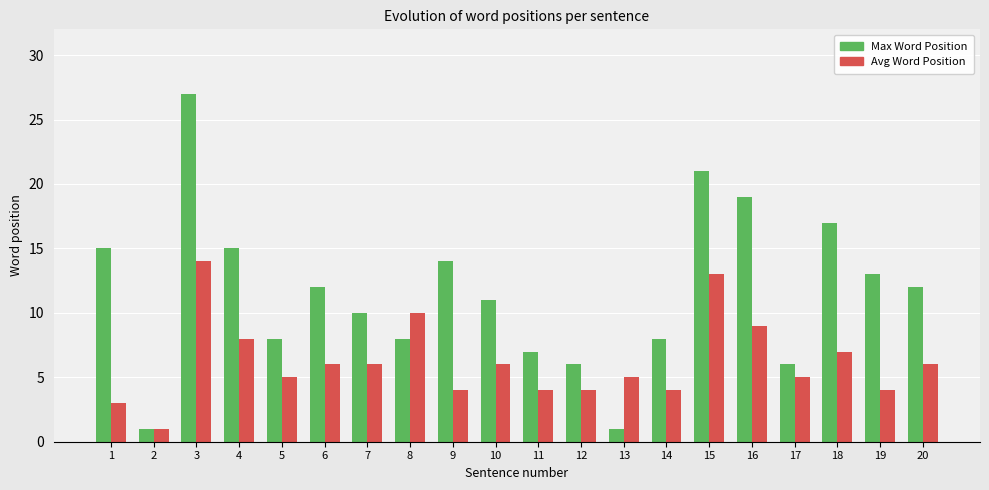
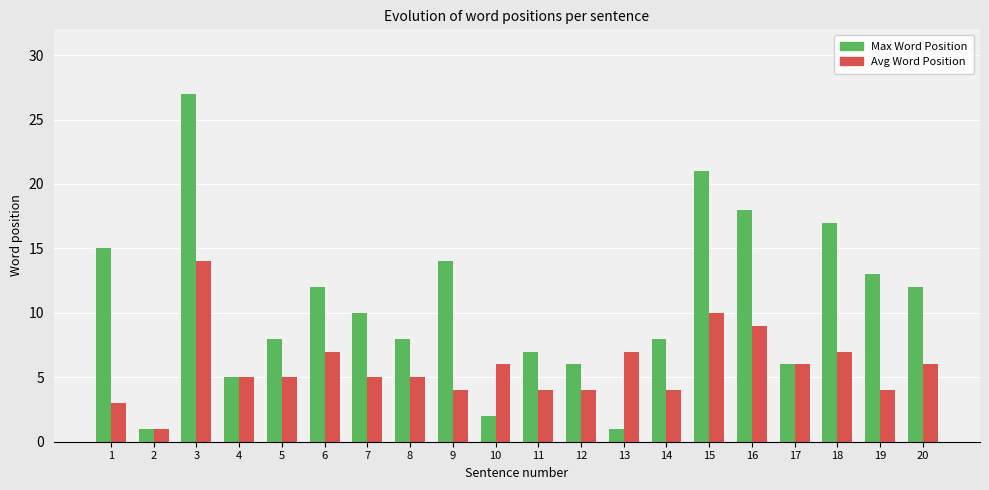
  {
    "Max Word Position": {
      "1": 15,
      "2": 1,
      "3": 27,
-     "4": 15,
+     "4": 5,
      "5": 8,
      "6": 12,
      "7": 10,
      "8": 8,
      "9": 14,
-     "10": 11,
+     "10": 2,
      "11": 7,
      "12": 6,
      "13": 1,
      "14": 8,
      "15": 21,
-     "16": 19,
+     "16": 18,
      "17": 6,
      "18": 17,
      "19": 13,
      "20": 12
    },
    "Avg Word Position": {
      "1": 3,
      "2": 1,
      "3": 14,
-     "4": 8,
+     "4": 5,
      "5": 5,
-     "6": 6,
-     "7": 6,
-     "8": 10,
+     "6": 7,
+     "7": 5,
+     "8": 5,
      "9": 4,
      "10": 6,
      "11": 4,
      "12": 4,
-     "13": 5,
+     "13": 7,
      "14": 4,
-     "15": 13,
+     "15": 10,
      "16": 9,
-     "17": 5,
+     "17": 6,
      "18": 7,
      "19": 4,
      "20": 6
    }
  }
